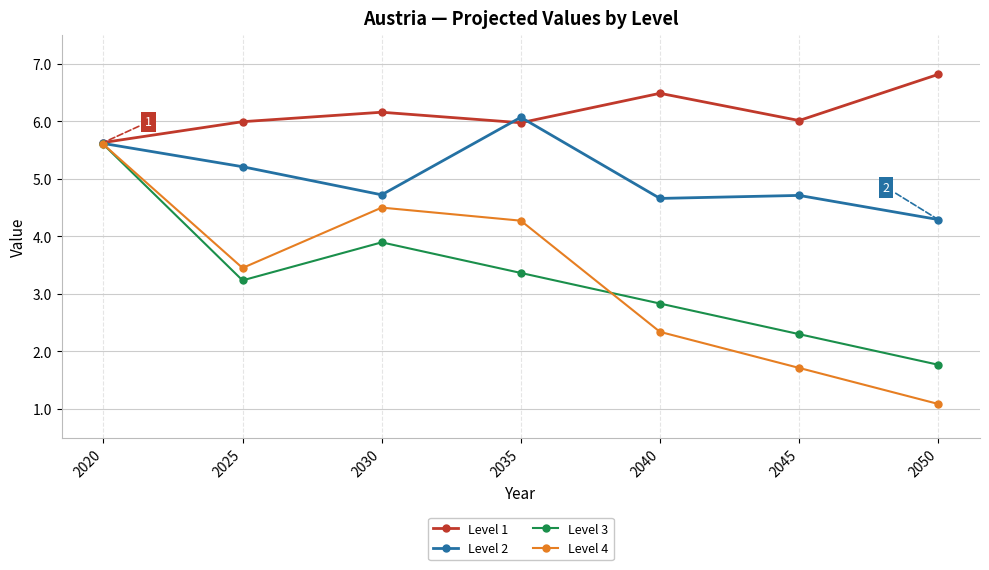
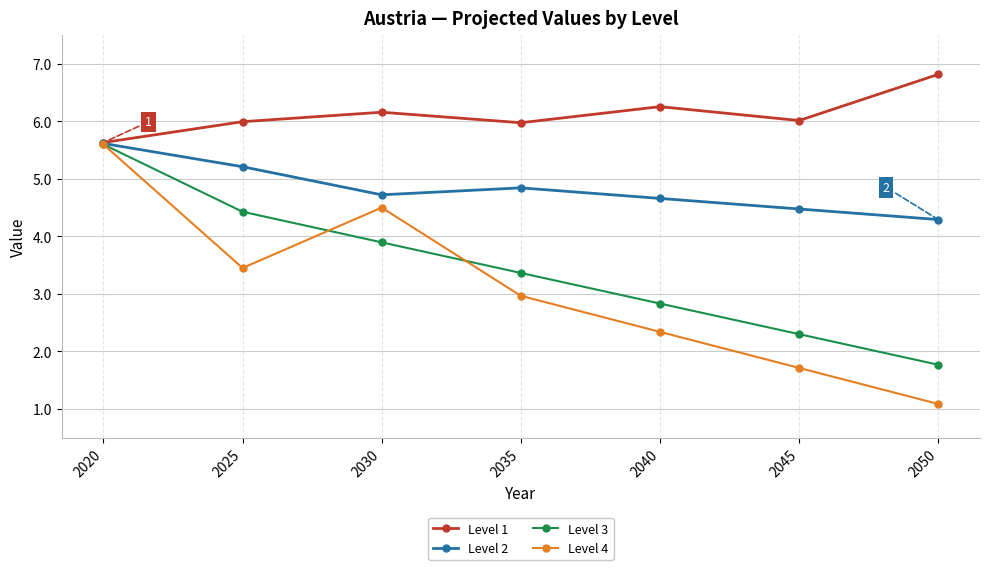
  {
    "Level 1": {
      "2025": 6.0,
      "2030": 6.2,
      "2035": 6.0,
-     "2040": 6.5,
+     "2040": 6.3,
      "2045": 6.0,
      "2050": 6.8
    },
    "Level 2": {
      "2025": 5.2,
      "2030": 4.7,
-     "2035": 6.1,
+     "2035": 4.8,
      "2040": 4.7,
-     "2045": 4.7,
+     "2045": 4.5,
      "2050": 4.3
    },
    "Level 3": {
-     "2025": 3.2,
+     "2025": 4.4,
      "2030": 3.9,
      "2035": 3.4,
      "2040": 2.8,
      "2045": 2.3,
      "2050": 1.8
    },
    "Level 4": {
      "2025": 3.5,
      "2030": 4.5,
-     "2035": 4.3,
+     "2035": 3.0,
      "2040": 2.3,
      "2045": 1.7,
      "2050": 1.1
    }
  }
